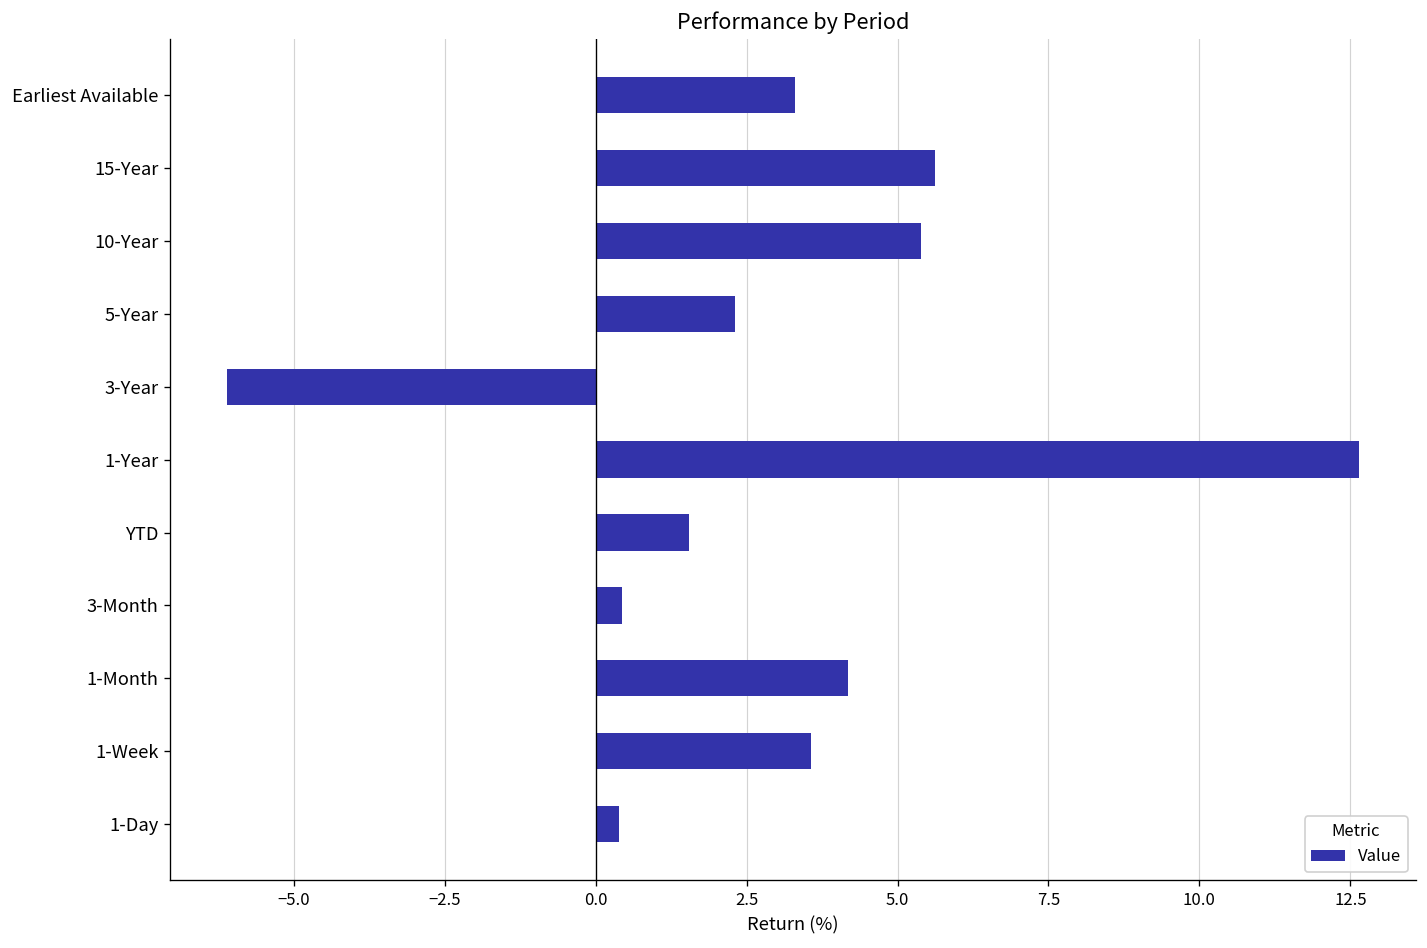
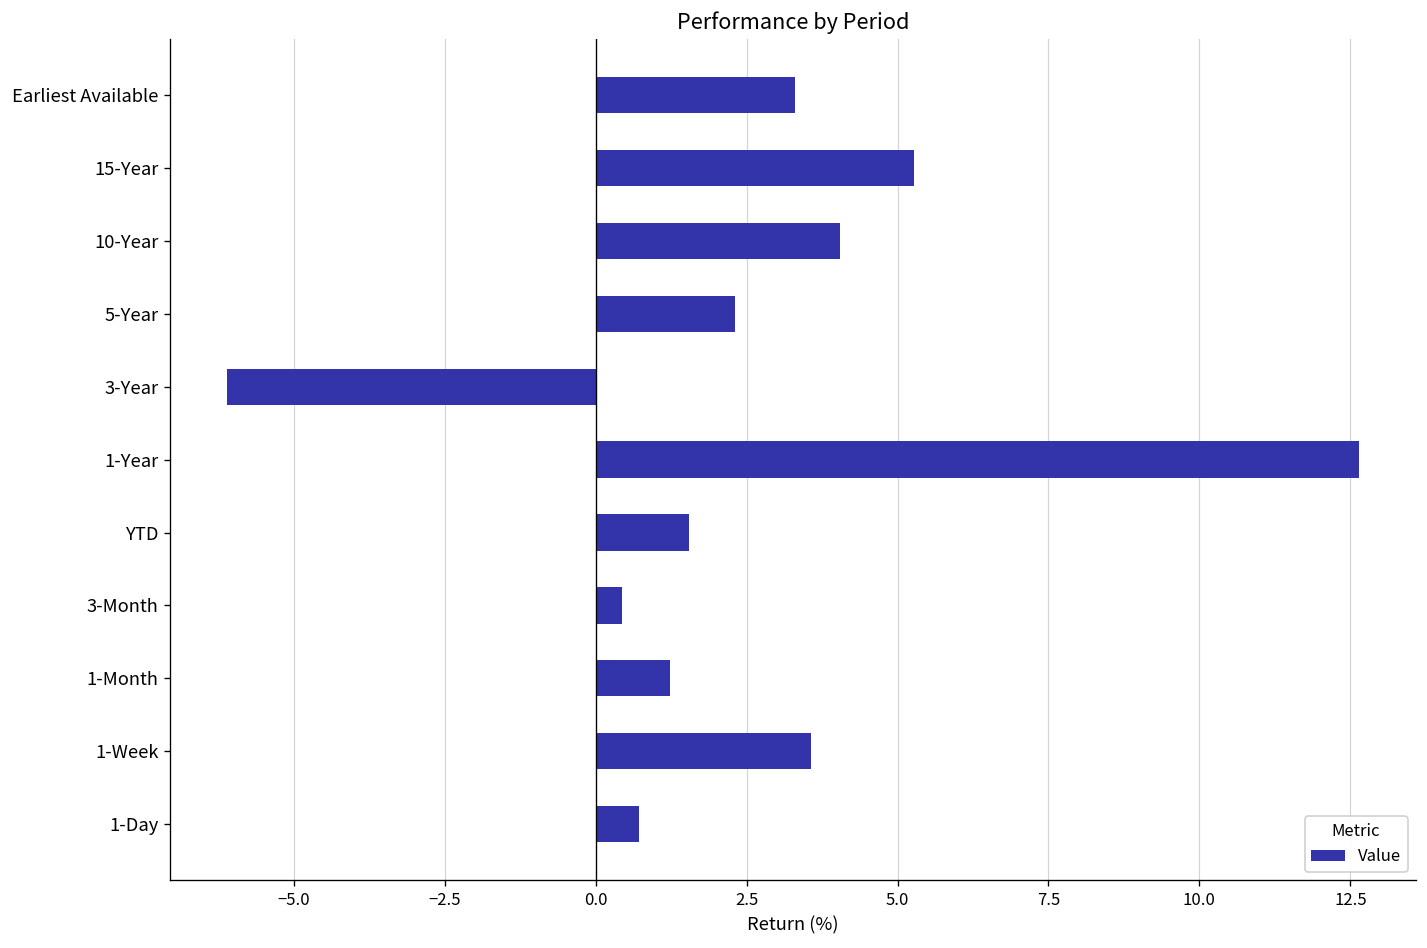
  {
    "Earliest Available": 3.3,
-   "15-Year": 5.6,
-   "10-Year": 5.4,
+   "15-Year": 5.3,
+   "10-Year": 4.1,
    "5-Year": 2.3,
    "3-Year": -6.1,
    "1-Year": 12.7,
    "YTD": 1.5,
    "3-Month": 0.4,
-   "1-Month": 4.2,
+   "1-Month": 1.2,
    "1-Week": 3.6,
-   "1-Day": 0.4
+   "1-Day": 0.7
  }
